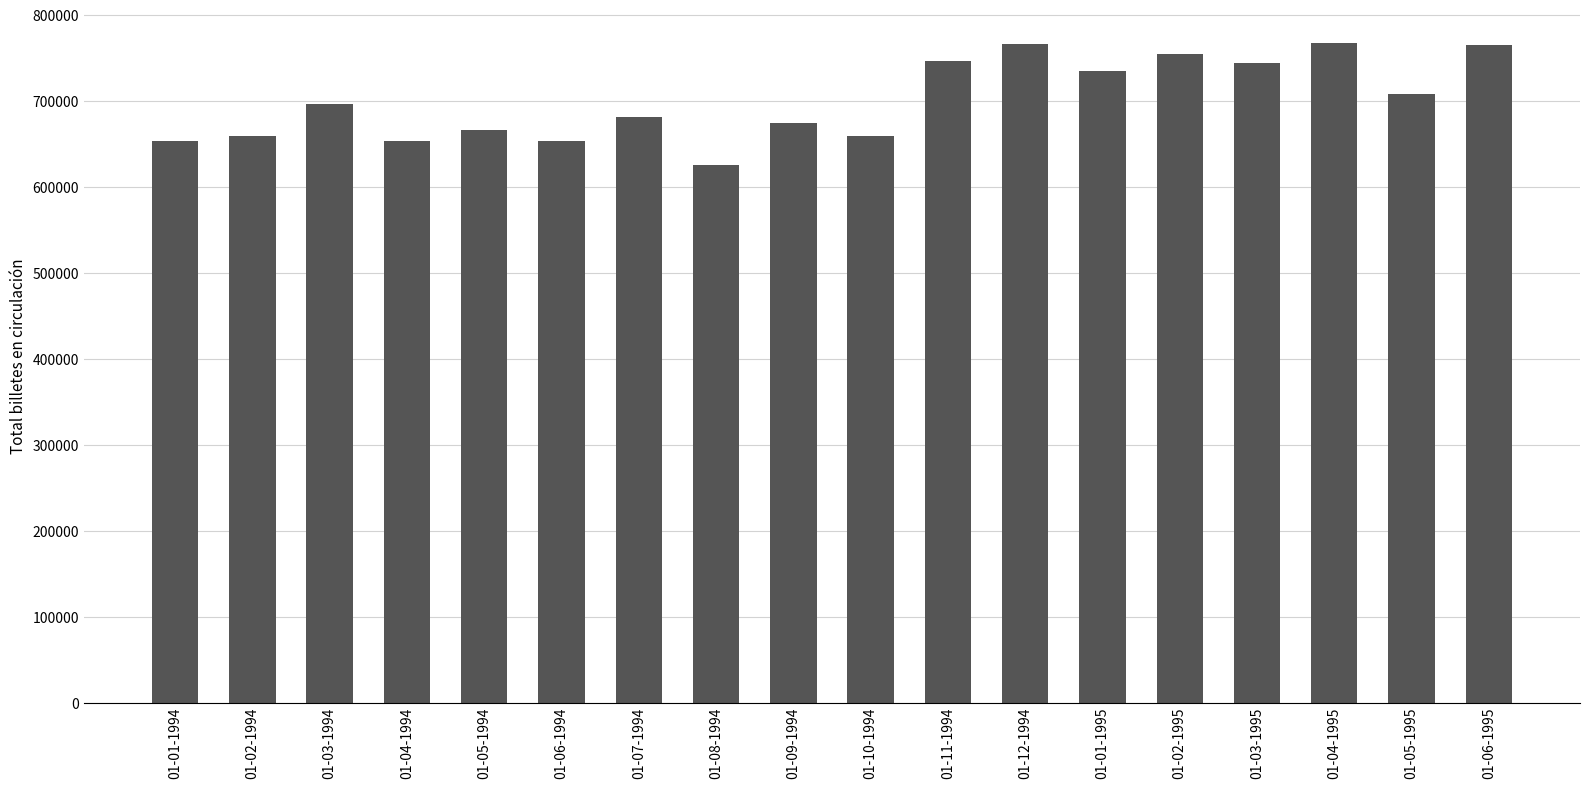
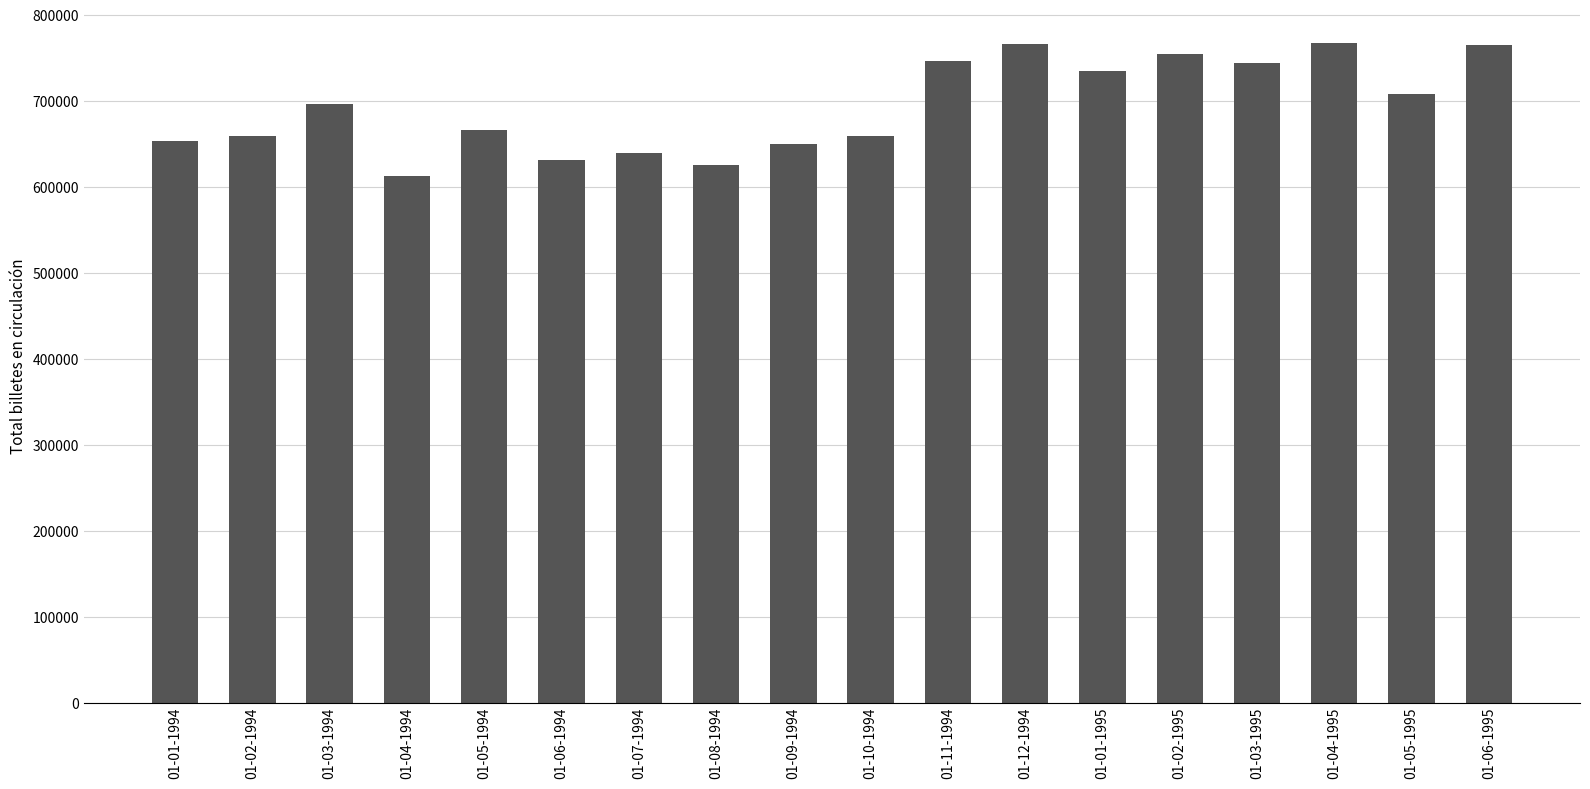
  {
    "01-01-1994": 650000,
    "01-02-1994": 660000,
    "01-03-1994": 700000,
-   "01-04-1994": 650000,
+   "01-04-1994": 610000,
    "01-05-1994": 670000,
-   "01-06-1994": 650000,
-   "01-07-1994": 680000,
+   "01-06-1994": 630000,
+   "01-07-1994": 640000,
    "01-08-1994": 630000,
-   "01-09-1994": 670000,
+   "01-09-1994": 650000,
    "01-10-1994": 660000,
    "01-11-1994": 750000,
    "01-12-1994": 770000,
    "01-01-1995": 740000,
    "01-02-1995": 760000,
    "01-03-1995": 740000,
    "01-04-1995": 770000,
    "01-05-1995": 710000,
    "01-06-1995": 770000
  }
